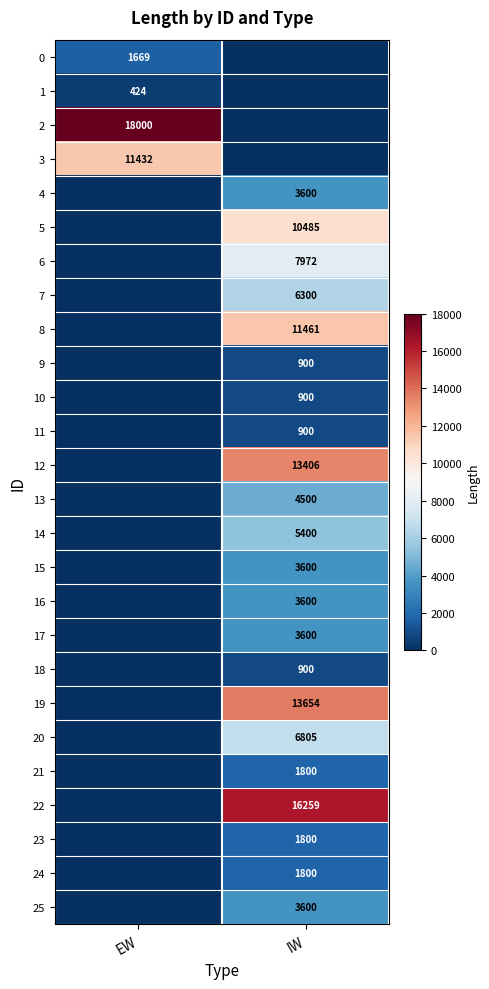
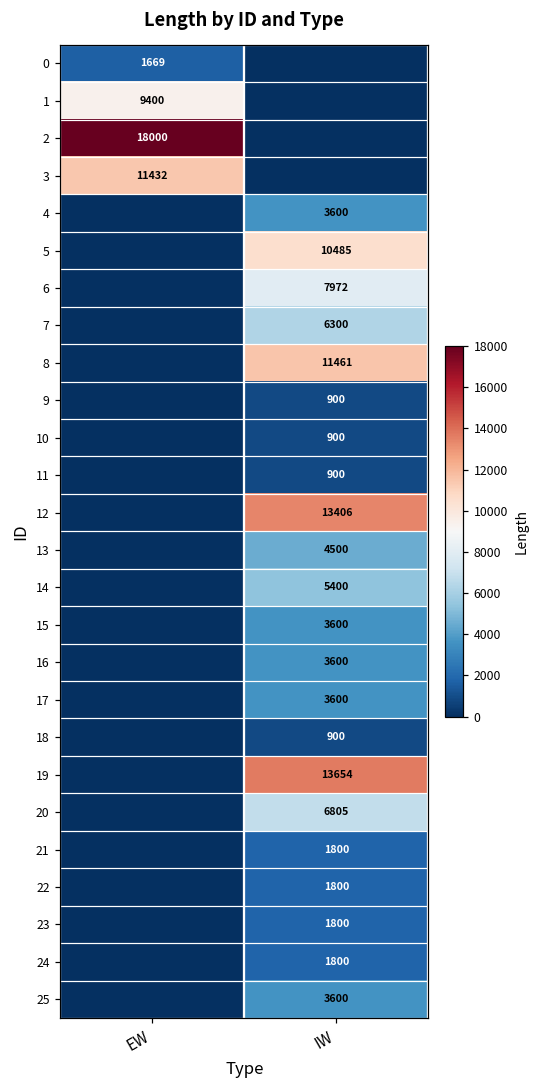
  {
    "0": {
      "EW": 1669
    },
    "1": {
-     "EW": 424
+     "EW": 9400
    },
    "2": {
      "EW": 18000
    },
    "3": {
      "EW": 11432
    },
    "4": {
      "IW": 3600
    },
    "5": {
      "IW": 10485
    },
    "6": {
      "IW": 7972
    },
    "7": {
      "IW": 6300
    },
    "8": {
      "IW": 11461
    },
    "9": {
      "IW": 900
    },
    "10": {
      "IW": 900
    },
    "11": {
      "IW": 900
    },
    "12": {
      "IW": 13406
    },
    "13": {
      "IW": 4500
    },
    "14": {
      "IW": 5400
    },
    "15": {
      "IW": 3600
    },
    "16": {
      "IW": 3600
    },
    "17": {
      "IW": 3600
    },
    "18": {
      "IW": 900
    },
    "19": {
      "IW": 13654
    },
    "20": {
      "IW": 6805
    },
    "21": {
      "IW": 1800
    },
    "22": {
-     "IW": 16259
+     "IW": 1800
    },
    "23": {
      "IW": 1800
    },
    "24": {
      "IW": 1800
    },
    "25": {
      "IW": 3600
    }
  }
